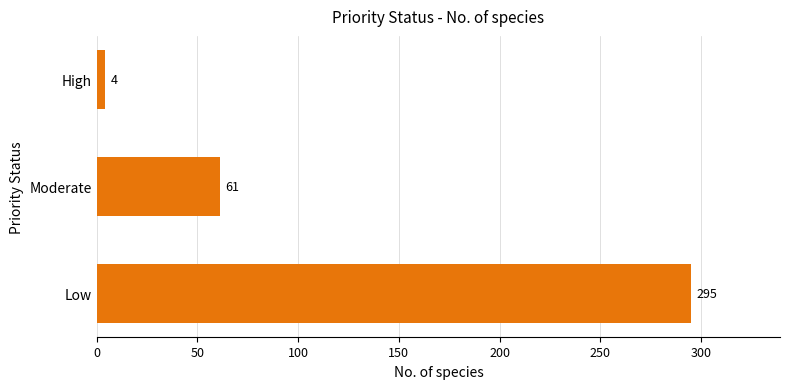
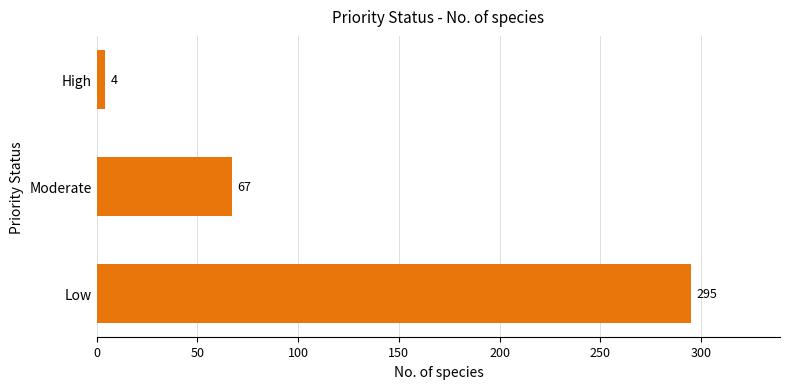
  {
    "High": 4,
-   "Moderate": 61,
+   "Moderate": 67,
    "Low": 295
  }
